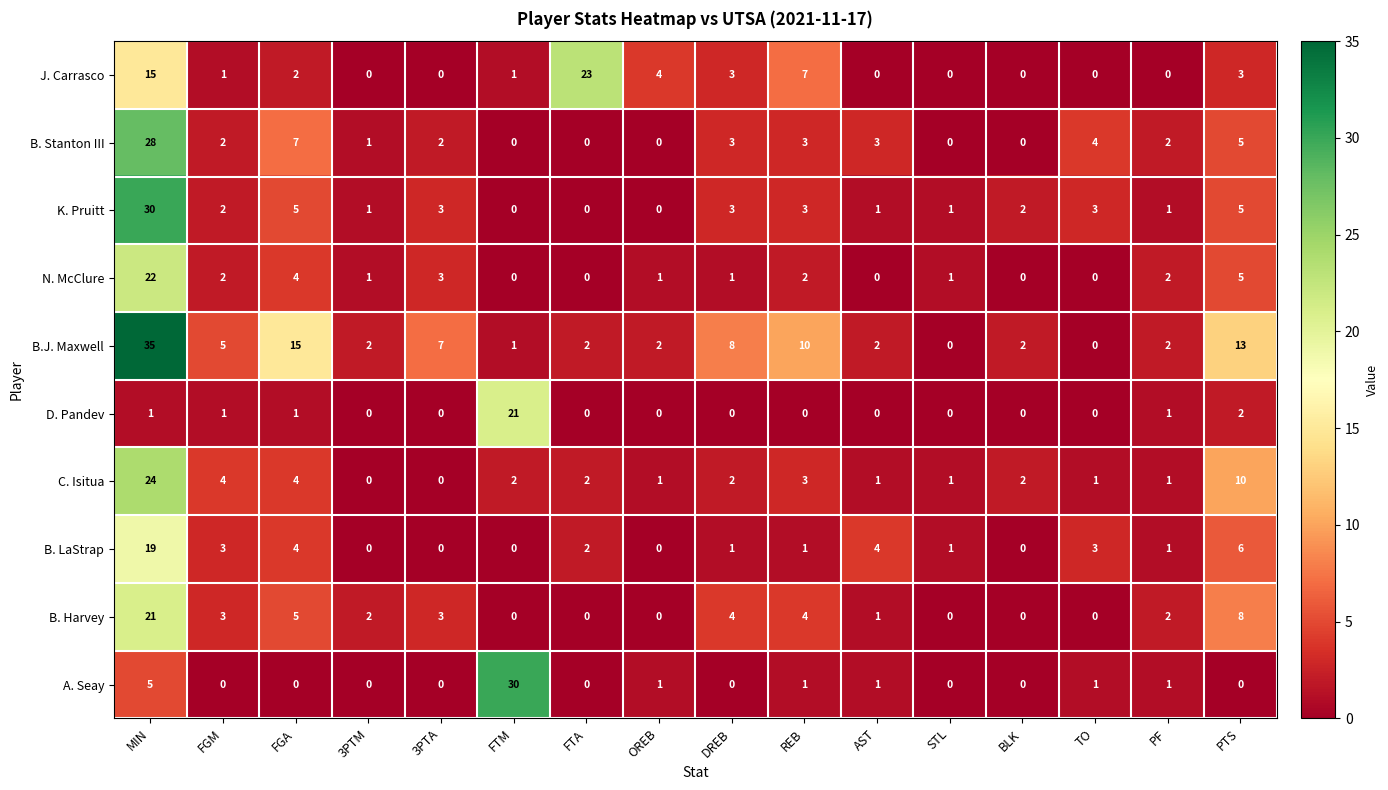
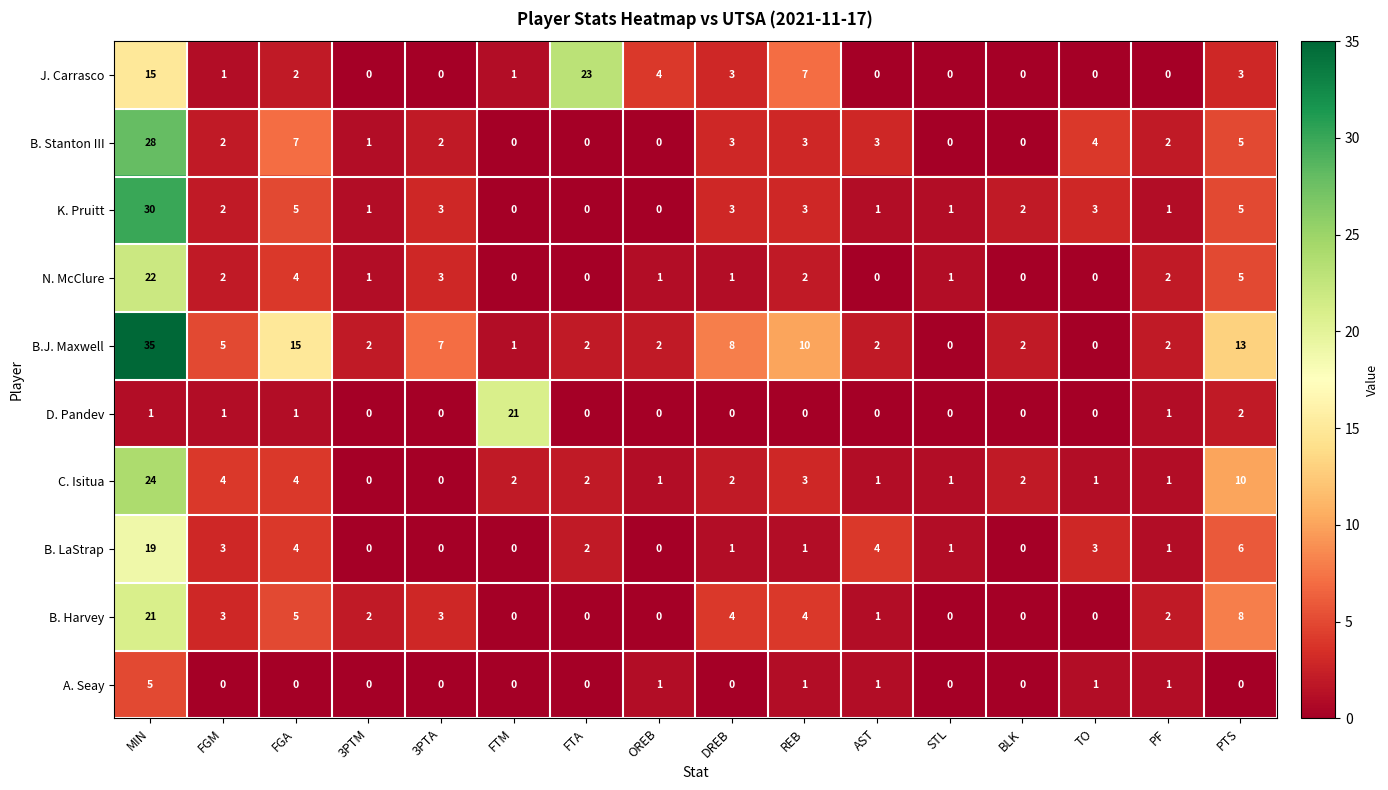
  {
    "J. Carrasco": {
      "MIN": 15,
      "FGM": 1,
      "FGA": 2,
      "3PTM": 0,
      "3PTA": 0,
      "FTM": 1,
      "FTA": 23,
      "OREB": 4,
      "DREB": 3,
      "REB": 7,
      "AST": 0,
      "STL": 0,
      "BLK": 0,
      "TO": 0,
      "PF": 0,
      "PTS": 3
    },
    "B. Stanton III": {
      "MIN": 28,
      "FGM": 2,
      "FGA": 7,
      "3PTM": 1,
      "3PTA": 2,
      "FTM": 0,
      "FTA": 0,
      "OREB": 0,
      "DREB": 3,
      "REB": 3,
      "AST": 3,
      "STL": 0,
      "BLK": 0,
      "TO": 4,
      "PF": 2,
      "PTS": 5
    },
    "K. Pruitt": {
      "MIN": 30,
      "FGM": 2,
      "FGA": 5,
      "3PTM": 1,
      "3PTA": 3,
      "FTM": 0,
      "FTA": 0,
      "OREB": 0,
      "DREB": 3,
      "REB": 3,
      "AST": 1,
      "STL": 1,
      "BLK": 2,
      "TO": 3,
      "PF": 1,
      "PTS": 5
    },
    "N. McClure": {
      "MIN": 22,
      "FGM": 2,
      "FGA": 4,
      "3PTM": 1,
      "3PTA": 3,
      "FTM": 0,
      "FTA": 0,
      "OREB": 1,
      "DREB": 1,
      "REB": 2,
      "AST": 0,
      "STL": 1,
      "BLK": 0,
      "TO": 0,
      "PF": 2,
      "PTS": 5
    },
    "B.J. Maxwell": {
      "MIN": 35,
      "FGM": 5,
      "FGA": 15,
      "3PTM": 2,
      "3PTA": 7,
      "FTM": 1,
      "FTA": 2,
      "OREB": 2,
      "DREB": 8,
      "REB": 10,
      "AST": 2,
      "STL": 0,
      "BLK": 2,
      "TO": 0,
      "PF": 2,
      "PTS": 13
    },
    "D. Pandev": {
      "MIN": 1,
      "FGM": 1,
      "FGA": 1,
      "3PTM": 0,
      "3PTA": 0,
      "FTM": 21,
      "FTA": 0,
      "OREB": 0,
      "DREB": 0,
      "REB": 0,
      "AST": 0,
      "STL": 0,
      "BLK": 0,
      "TO": 0,
      "PF": 1,
      "PTS": 2
    },
    "C. Isitua": {
      "MIN": 24,
      "FGM": 4,
      "FGA": 4,
      "3PTM": 0,
      "3PTA": 0,
      "FTM": 2,
      "FTA": 2,
      "OREB": 1,
      "DREB": 2,
      "REB": 3,
      "AST": 1,
      "STL": 1,
      "BLK": 2,
      "TO": 1,
      "PF": 1,
      "PTS": 10
    },
    "B. LaStrap": {
      "MIN": 19,
      "FGM": 3,
      "FGA": 4,
      "3PTM": 0,
      "3PTA": 0,
      "FTM": 0,
      "FTA": 2,
      "OREB": 0,
      "DREB": 1,
      "REB": 1,
      "AST": 4,
      "STL": 1,
      "BLK": 0,
      "TO": 3,
      "PF": 1,
      "PTS": 6
    },
    "B. Harvey": {
      "MIN": 21,
      "FGM": 3,
      "FGA": 5,
      "3PTM": 2,
      "3PTA": 3,
      "FTM": 0,
      "FTA": 0,
      "OREB": 0,
      "DREB": 4,
      "REB": 4,
      "AST": 1,
      "STL": 0,
      "BLK": 0,
      "TO": 0,
      "PF": 2,
      "PTS": 8
    },
    "A. Seay": {
      "MIN": 5,
      "FGM": 0,
      "FGA": 0,
      "3PTM": 0,
      "3PTA": 0,
-     "FTM": 30,
+     "FTM": 0,
      "FTA": 0,
      "OREB": 1,
      "DREB": 0,
      "REB": 1,
      "AST": 1,
      "STL": 0,
      "BLK": 0,
      "TO": 1,
      "PF": 1,
      "PTS": 0
    }
  }
